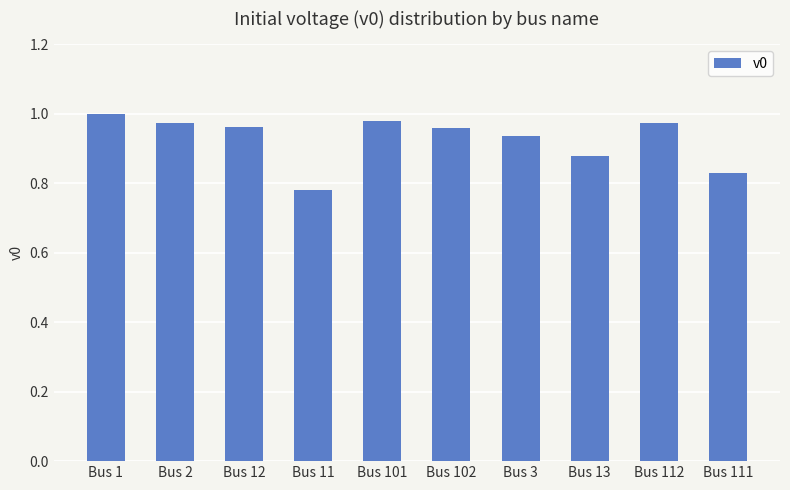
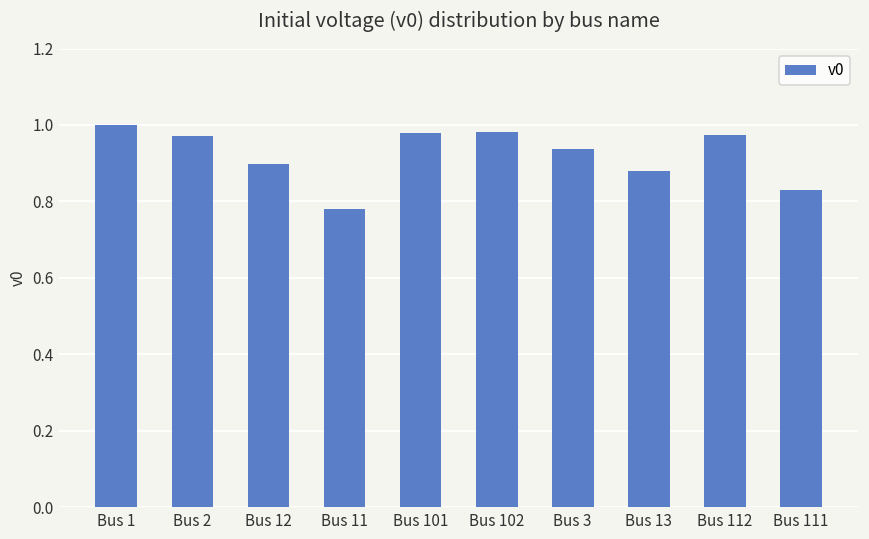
  {
    "Bus 1": 1.00,
    "Bus 2": 0.97,
-   "Bus 12": 0.96,
+   "Bus 12": 0.90,
    "Bus 11": 0.78,
    "Bus 101": 0.98,
-   "Bus 102": 0.96,
+   "Bus 102": 0.98,
    "Bus 3": 0.94,
    "Bus 13": 0.88,
    "Bus 112": 0.97,
    "Bus 111": 0.83
  }
